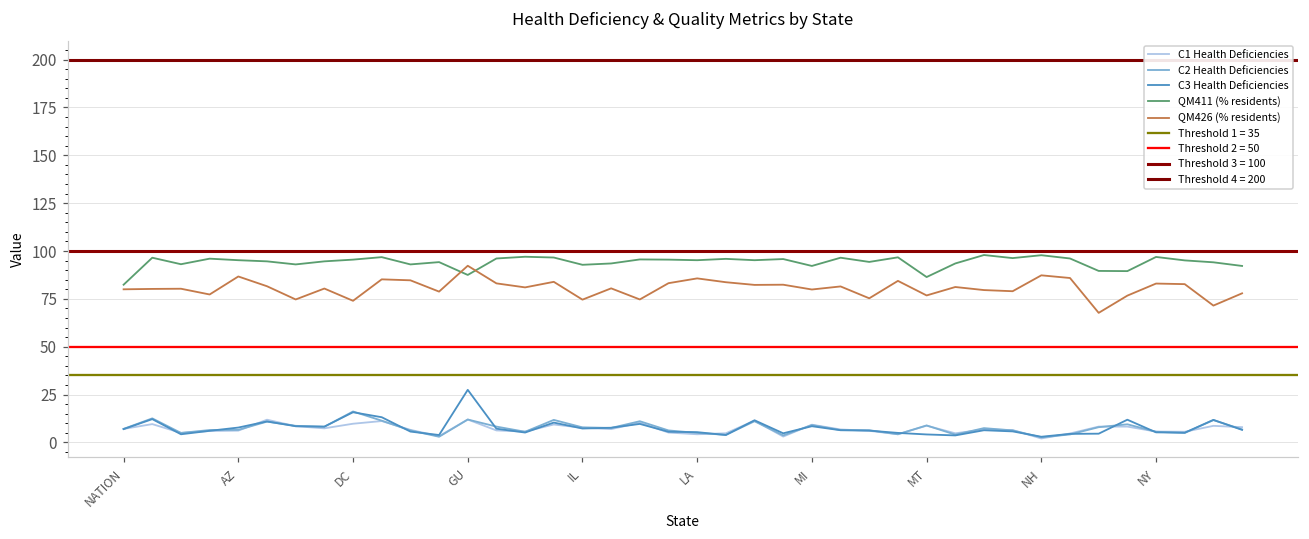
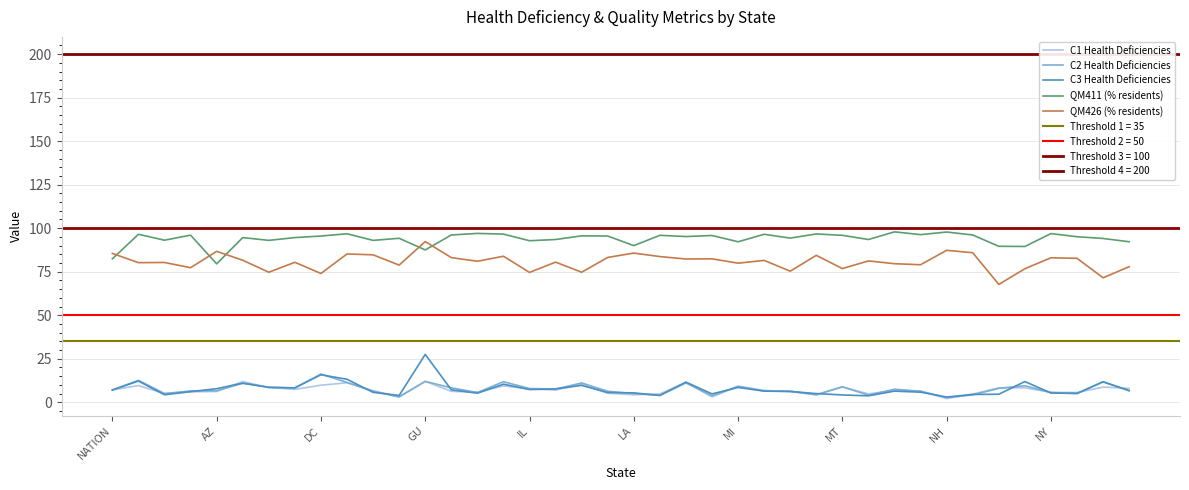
  {
    "C3 Health Deficiencies": {
      "GU": 28,
      "MT": 4
    },
    "QM411 (% residents)": {
      "NATION": 82,
-     "AZ": 95,
+     "AZ": 80,
      "DC": 96,
      "GU": 88,
      "IL": 93,
-     "LA": 95,
+     "LA": 90,
      "MI": 92,
-     "MT": 86,
+     "MT": 96,
      "NH": 98,
      "NY": 97
    },
    "QM426 (% residents)": {
-     "NATION": 80,
+     "NATION": 86,
      "AZ": 87,
      "DC": 74,
      "GU": 92,
      "IL": 75,
      "LA": 86,
      "MI": 80,
      "MT": 77,
      "NH": 87,
      "NY": 83
    }
  }
